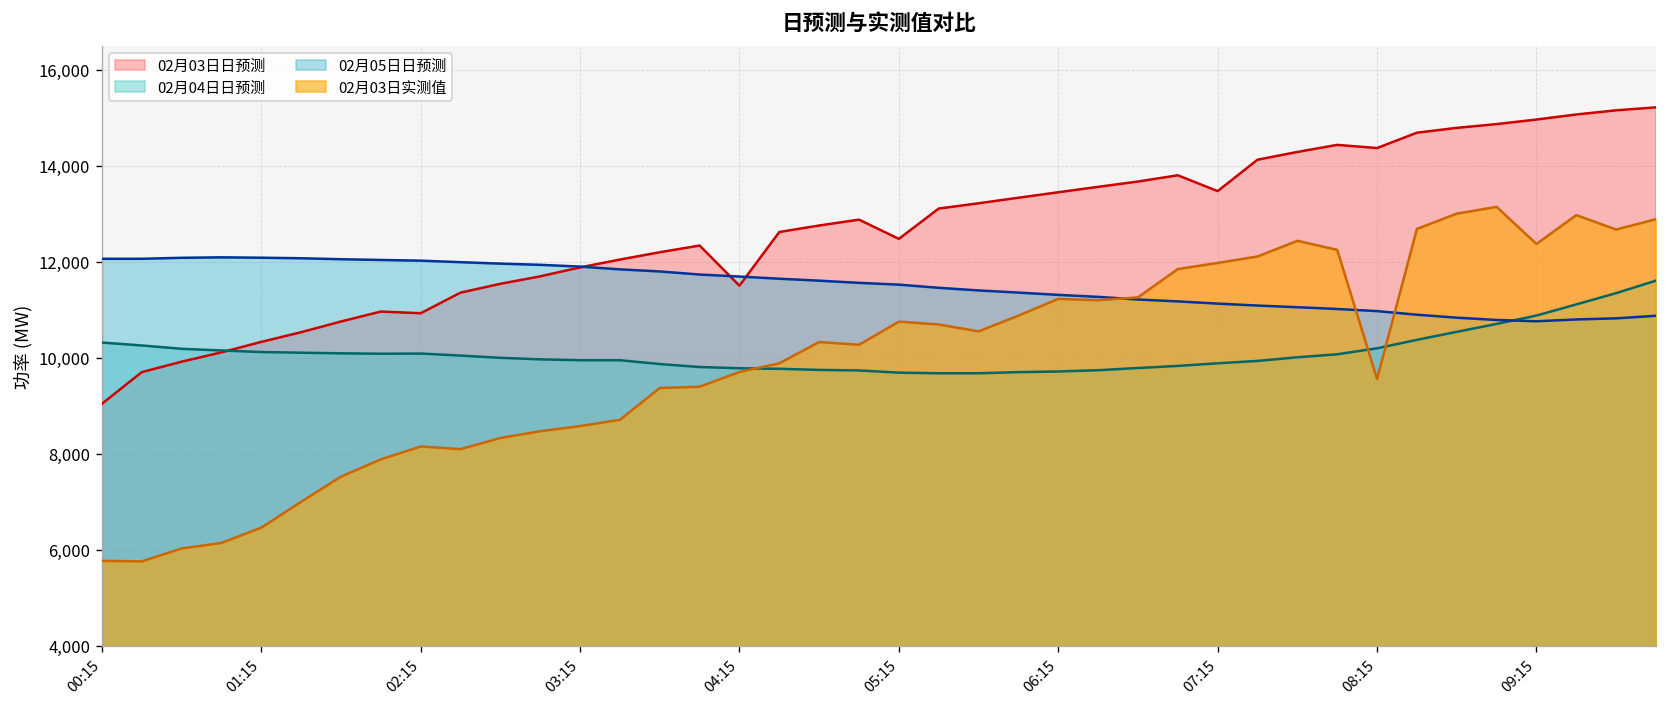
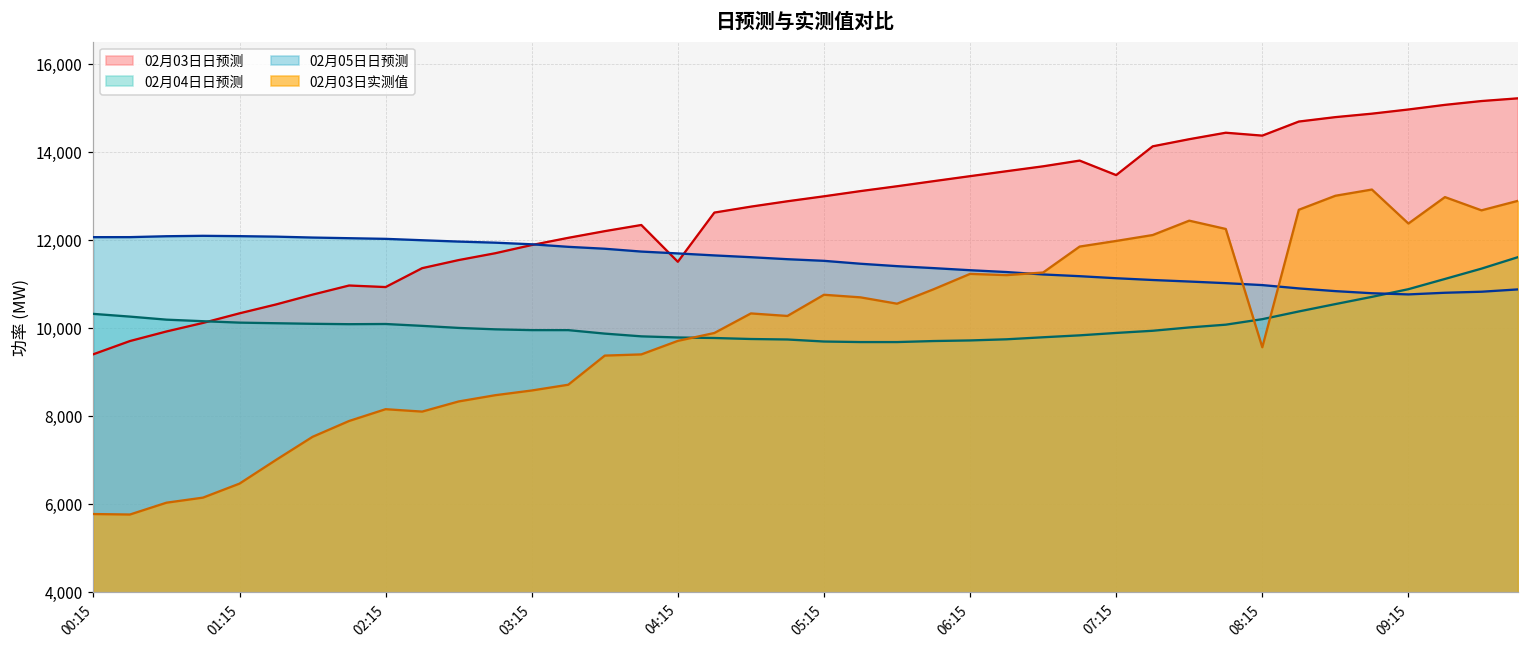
  {
    "02月03日日预测": {
-     "00:15": "9,000",
+     "00:15": "9,400",
      "01:15": "10,300",
      "02:15": "10,900",
      "04:15": "11,500",
-     "05:15": "12,500",
+     "05:15": "13,000",
      "06:15": "13,400",
      "07:15": "13,500",
      "08:15": "14,400",
      "09:15": "15,000"
    },
    "02月03日实测值": {
      "00:15": "5,800",
      "01:15": "6,500",
      "02:15": "8,100",
      "03:15": "8,600",
      "04:15": "9,700",
      "05:15": "10,800",
      "06:15": "11,200",
      "07:15": "12,000",
      "08:15": "9,600",
      "09:15": "12,400"
    }
  }
